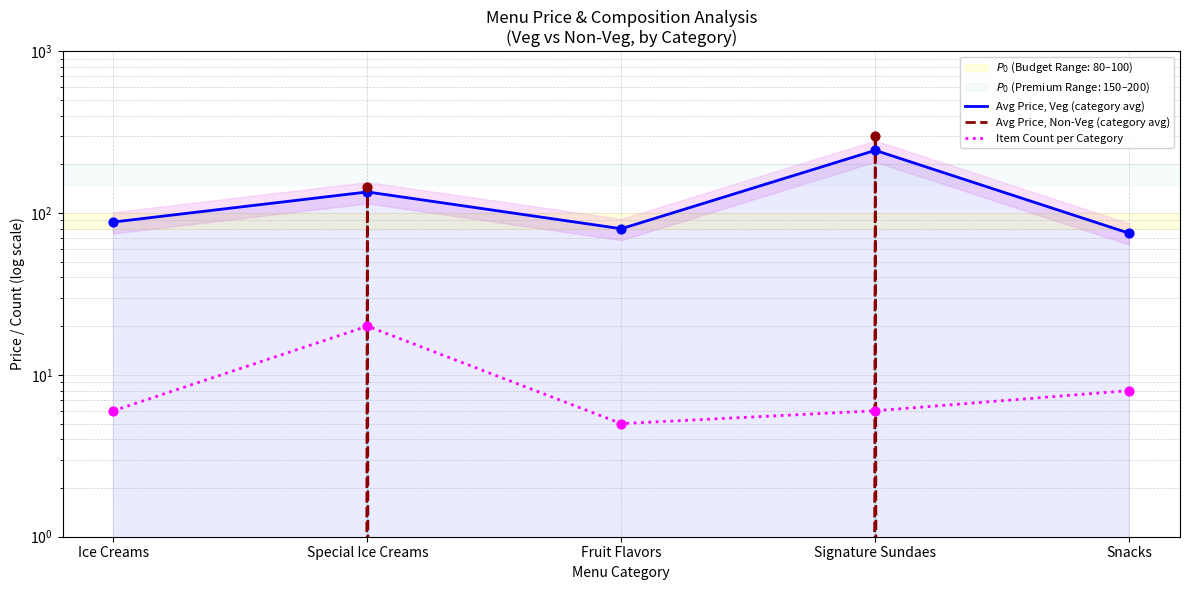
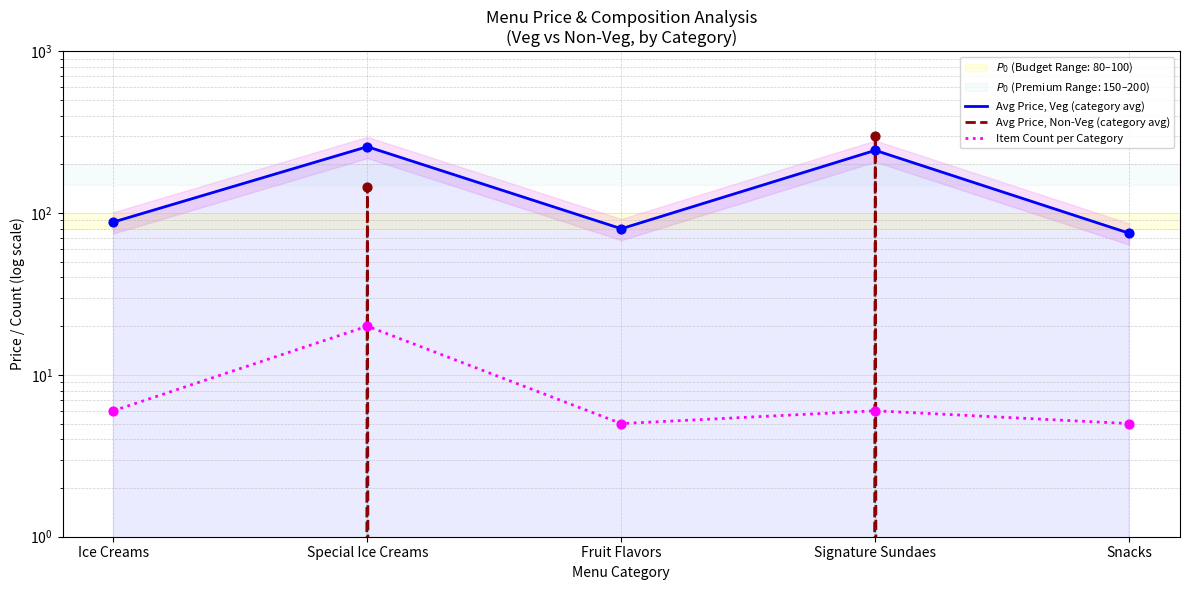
  {
    "Avg Price, Veg (category avg)": {
      "Ice Creams": 90,
-     "Special Ice Creams": 140,
+     "Special Ice Creams": 260,
      "Fruit Flavors": 80,
      "Signature Sundaes": 240,
      "Snacks": 80
    },
    "Avg Price, Non-Veg (category avg)": {
      "Special Ice Creams": 140,
      "Signature Sundaes": 300
    },
    "Item Count per Category": {
      "Ice Creams": 6,
      "Special Ice Creams": 20,
      "Fruit Flavors": 5,
      "Signature Sundaes": 6,
-     "Snacks": 8
+     "Snacks": 5
    }
  }
